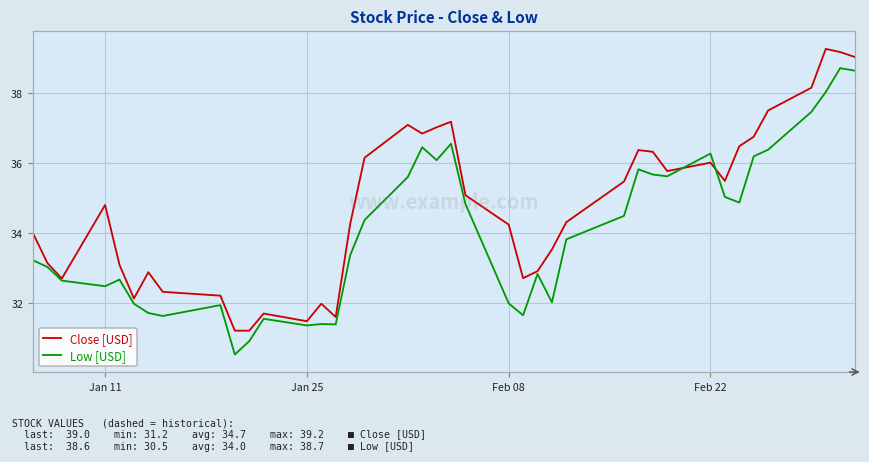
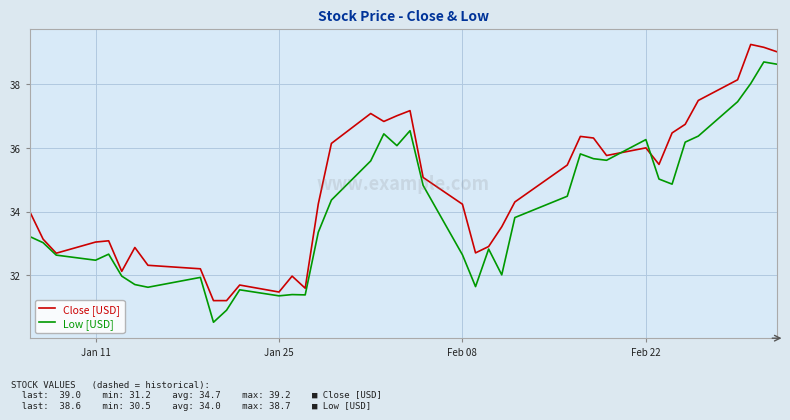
  {
    "Close [USD]": {
-     "Jan 11": 34.8,
+     "Jan 11": 33.0,
      "Jan 25": 31.5,
      "Feb 08": 34.2,
      "Feb 22": 36.0
    },
    "Low [USD]": {
      "Jan 11": 32.5,
      "Jan 25": 31.4,
-     "Feb 08": 32.0,
+     "Feb 08": 32.6,
      "Feb 22": 36.3
    }
  }
